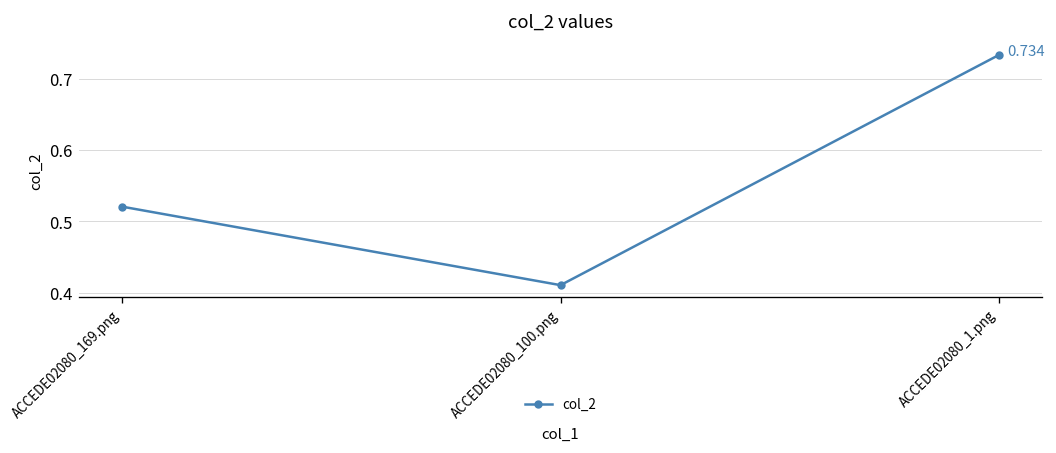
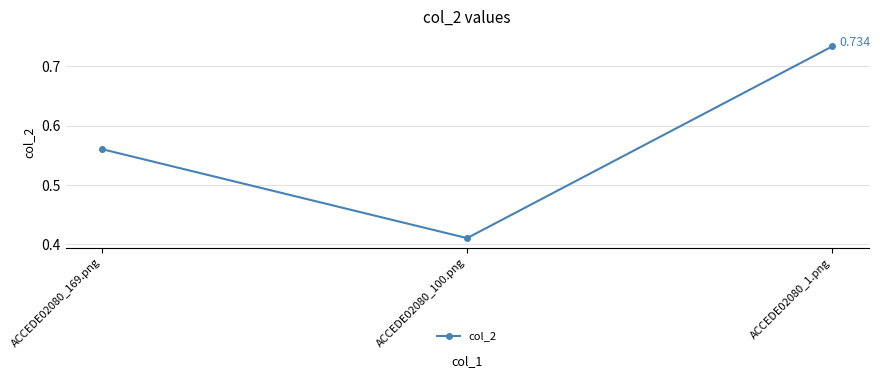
  {
-   "ACCEDE02080_169.png": 0.52,
+   "ACCEDE02080_169.png": 0.56,
    "ACCEDE02080_100.png": 0.41
  }
